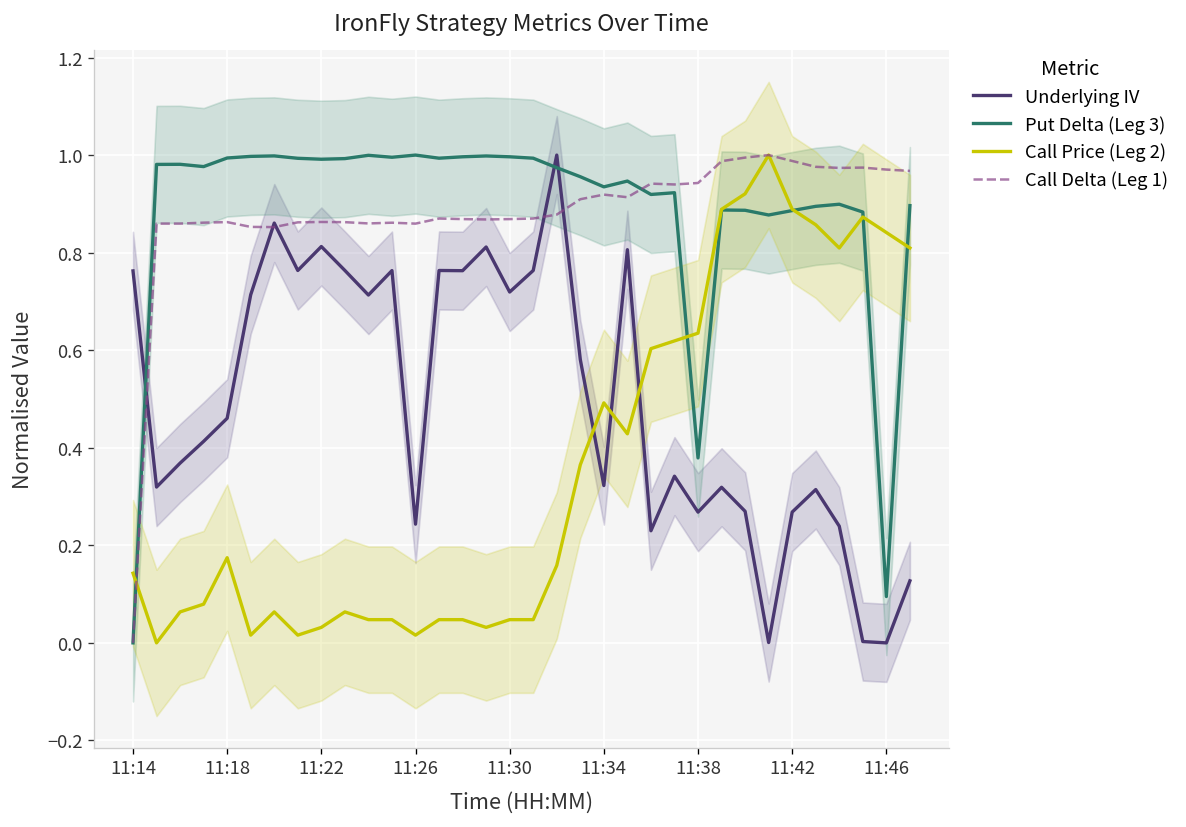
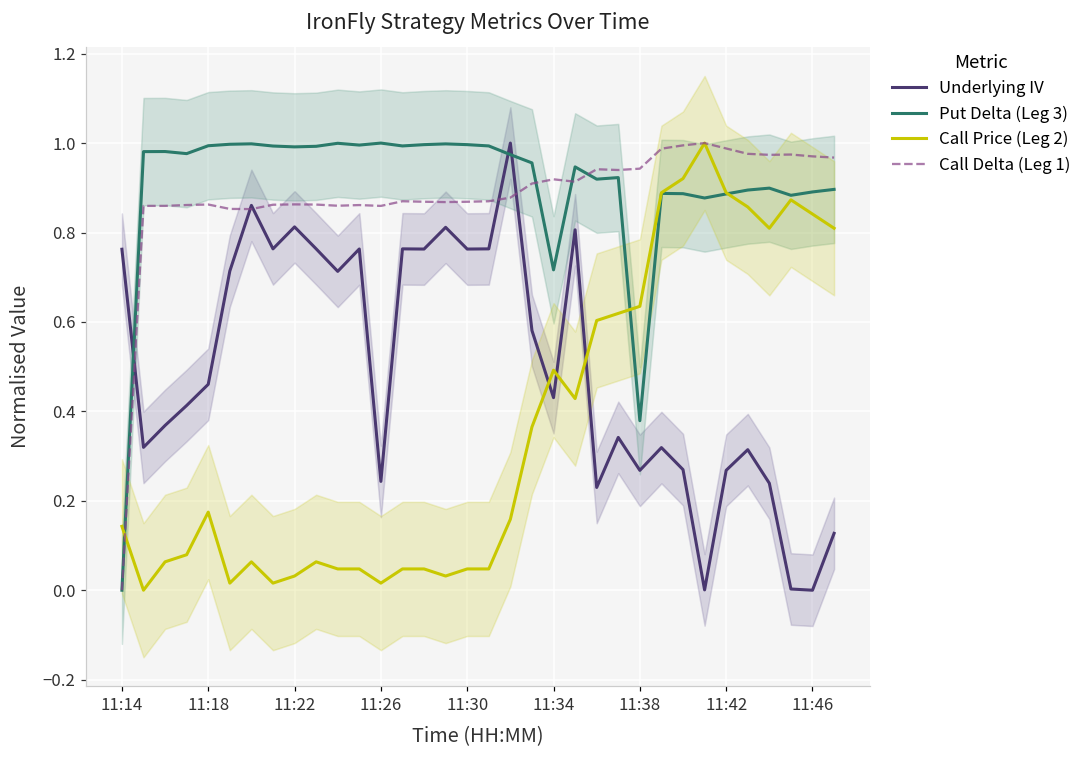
  {
    "Underlying IV": {
      "11:14": 0.76,
      "11:18": 0.46,
      "11:22": 0.81,
      "11:26": 0.24,
-     "11:30": 0.72,
-     "11:34": 0.32,
+     "11:30": 0.76,
+     "11:34": 0.43,
      "11:38": 0.27,
      "11:42": 0.27,
      "11:46": 0.00
    },
    "Put Delta (Leg 3)": {
      "11:18": 0.99,
      "11:22": 0.99,
      "11:26": 1.00,
      "11:30": 1.00,
-     "11:34": 0.93,
+     "11:34": 0.72,
      "11:38": 0.38,
-     "11:46": 0.10
+     "11:46": 0.89
    }
  }
